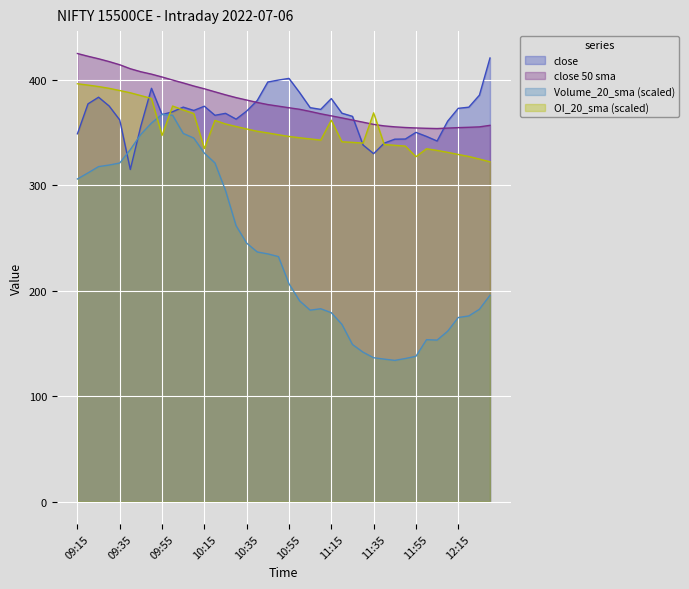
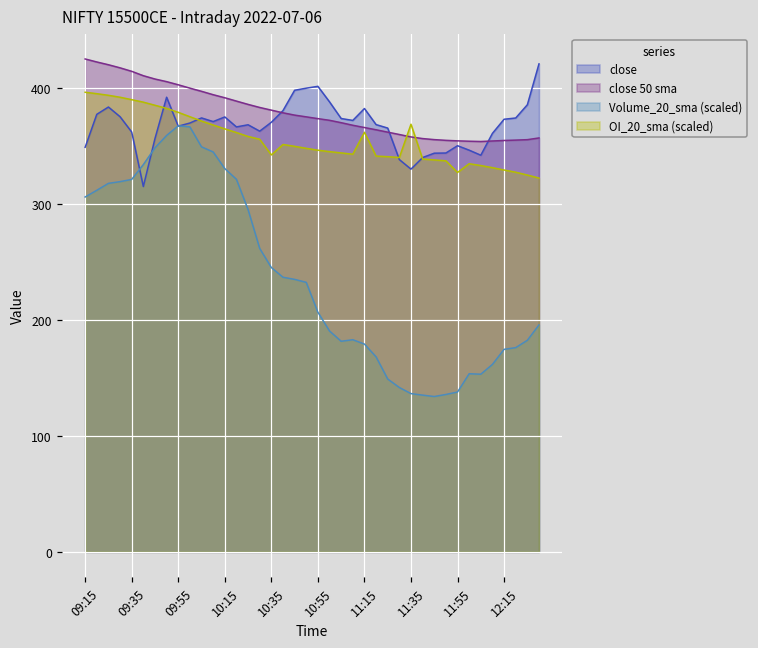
  {
    "OI_20_sma (scaled)": {
      "09:15": 396,
      "09:35": 390,
-     "09:55": 347,
-     "10:15": 335,
-     "10:35": 353,
+     "09:55": 379,
+     "10:15": 365,
+     "10:35": 342,
      "10:55": 346,
      "11:15": 362,
      "11:35": 369,
      "11:55": 327,
      "12:15": 329
    }
  }
